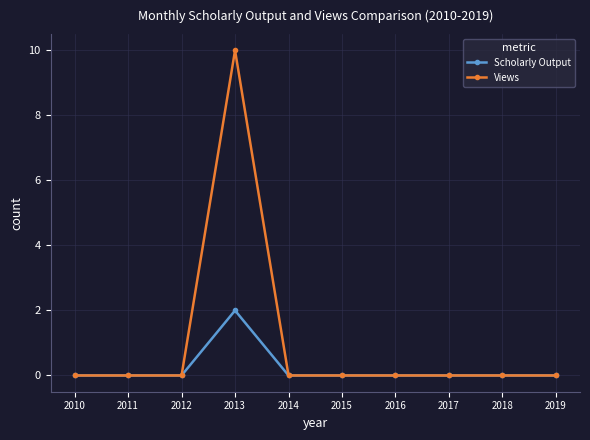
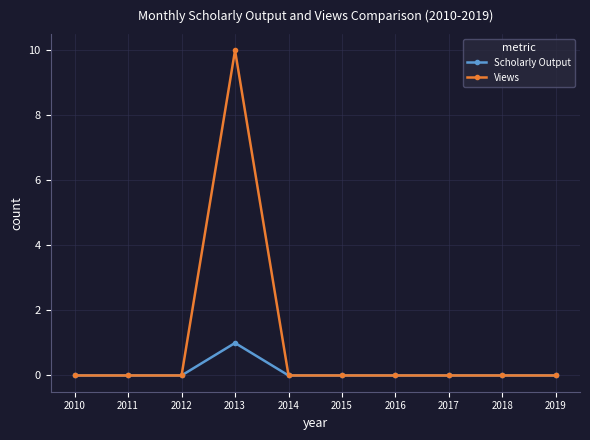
  {
    "Scholarly Output": {
-     "2013": 2
+     "2013": 1
    },
    "Views": {
      "2013": 10
    }
  }
